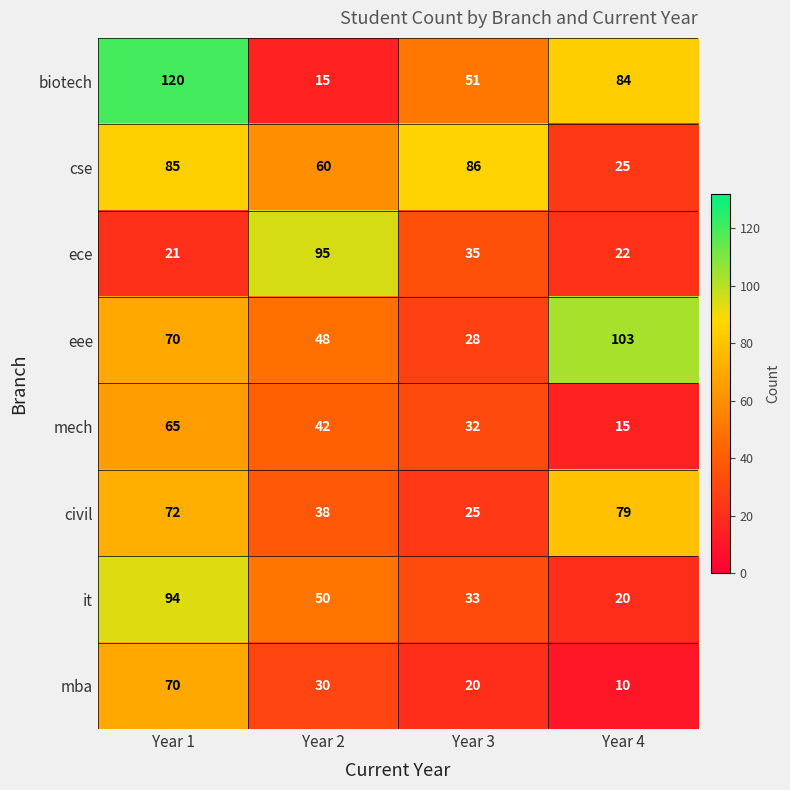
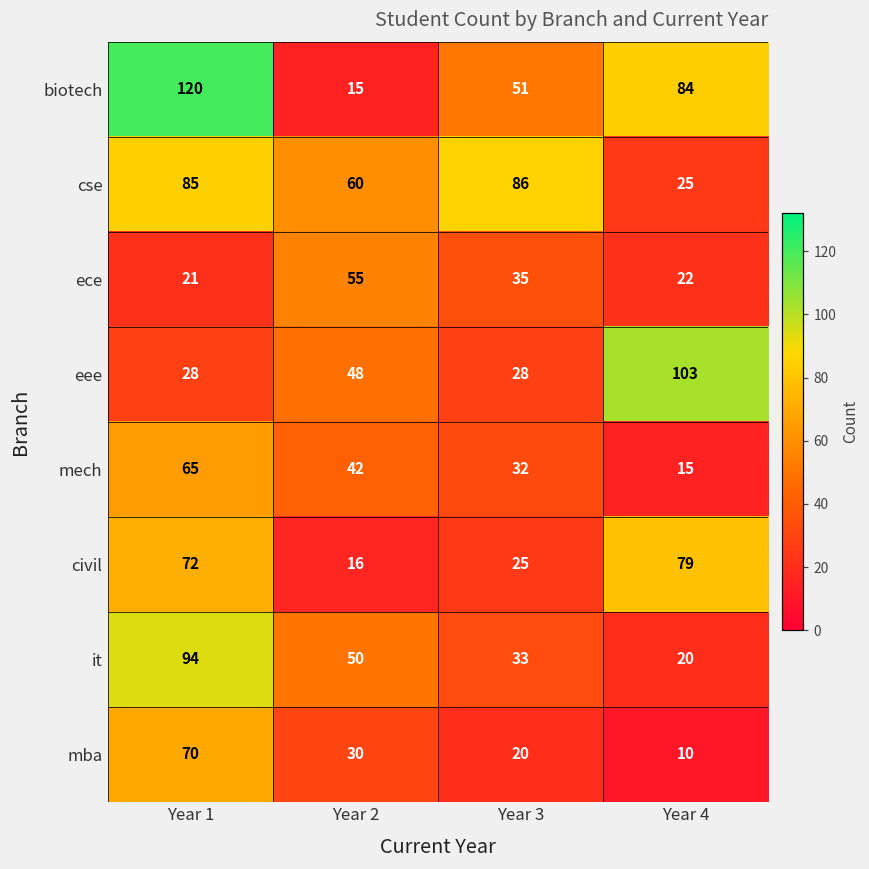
  {
    "biotech": {
      "Year 1": 120,
      "Year 2": 15,
      "Year 3": 51,
      "Year 4": 84
    },
    "cse": {
      "Year 1": 85,
      "Year 2": 60,
      "Year 3": 86,
      "Year 4": 25
    },
    "ece": {
      "Year 1": 21,
-     "Year 2": 95,
+     "Year 2": 55,
      "Year 3": 35,
      "Year 4": 22
    },
    "eee": {
-     "Year 1": 70,
+     "Year 1": 28,
      "Year 2": 48,
      "Year 3": 28,
      "Year 4": 103
    },
    "mech": {
      "Year 1": 65,
      "Year 2": 42,
      "Year 3": 32,
      "Year 4": 15
    },
    "civil": {
      "Year 1": 72,
-     "Year 2": 38,
+     "Year 2": 16,
      "Year 3": 25,
      "Year 4": 79
    },
    "it": {
      "Year 1": 94,
      "Year 2": 50,
      "Year 3": 33,
      "Year 4": 20
    },
    "mba": {
      "Year 1": 70,
      "Year 2": 30,
      "Year 3": 20,
      "Year 4": 10
    }
  }
